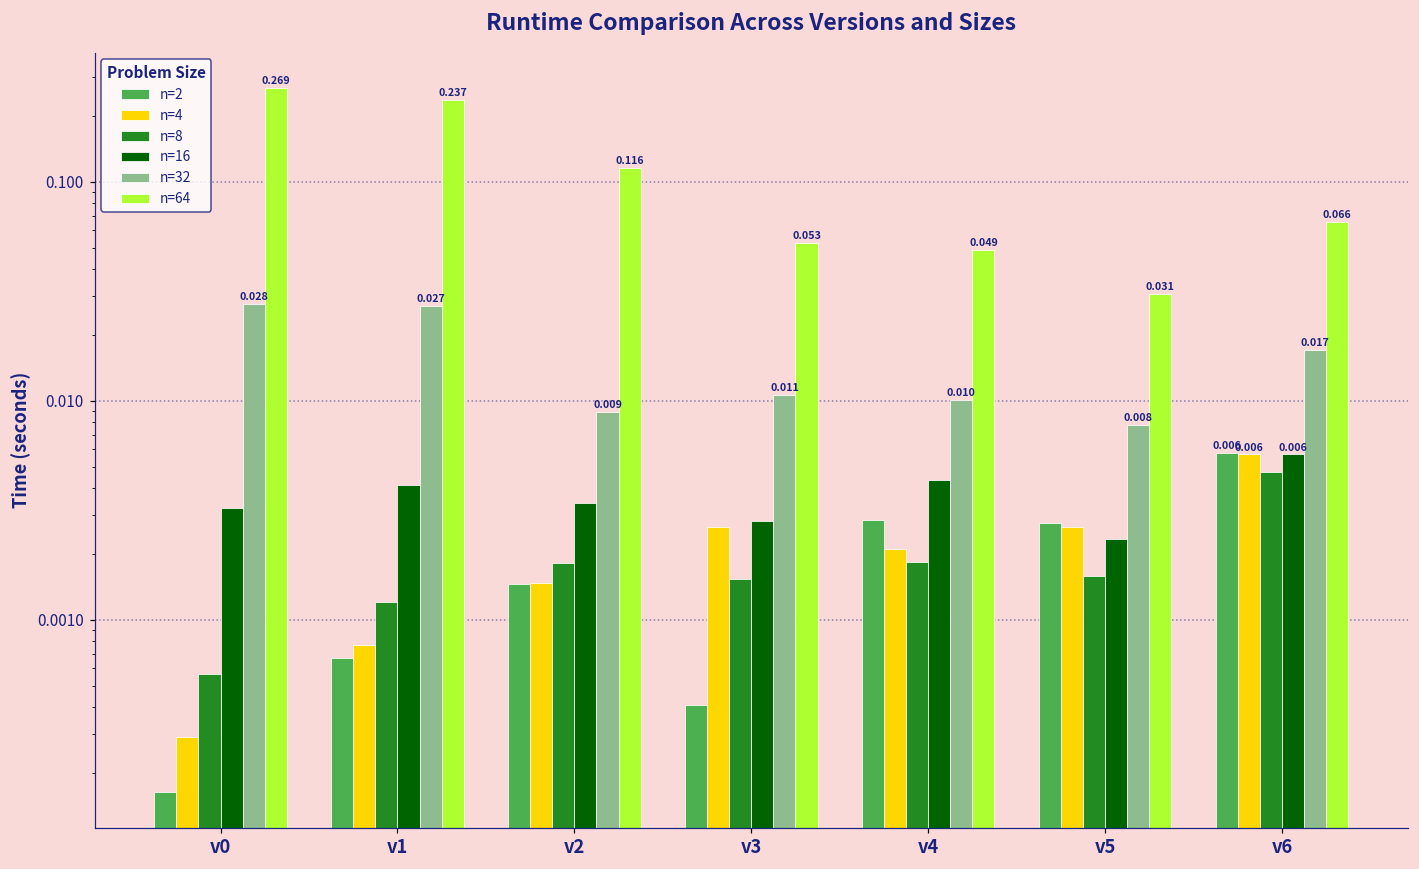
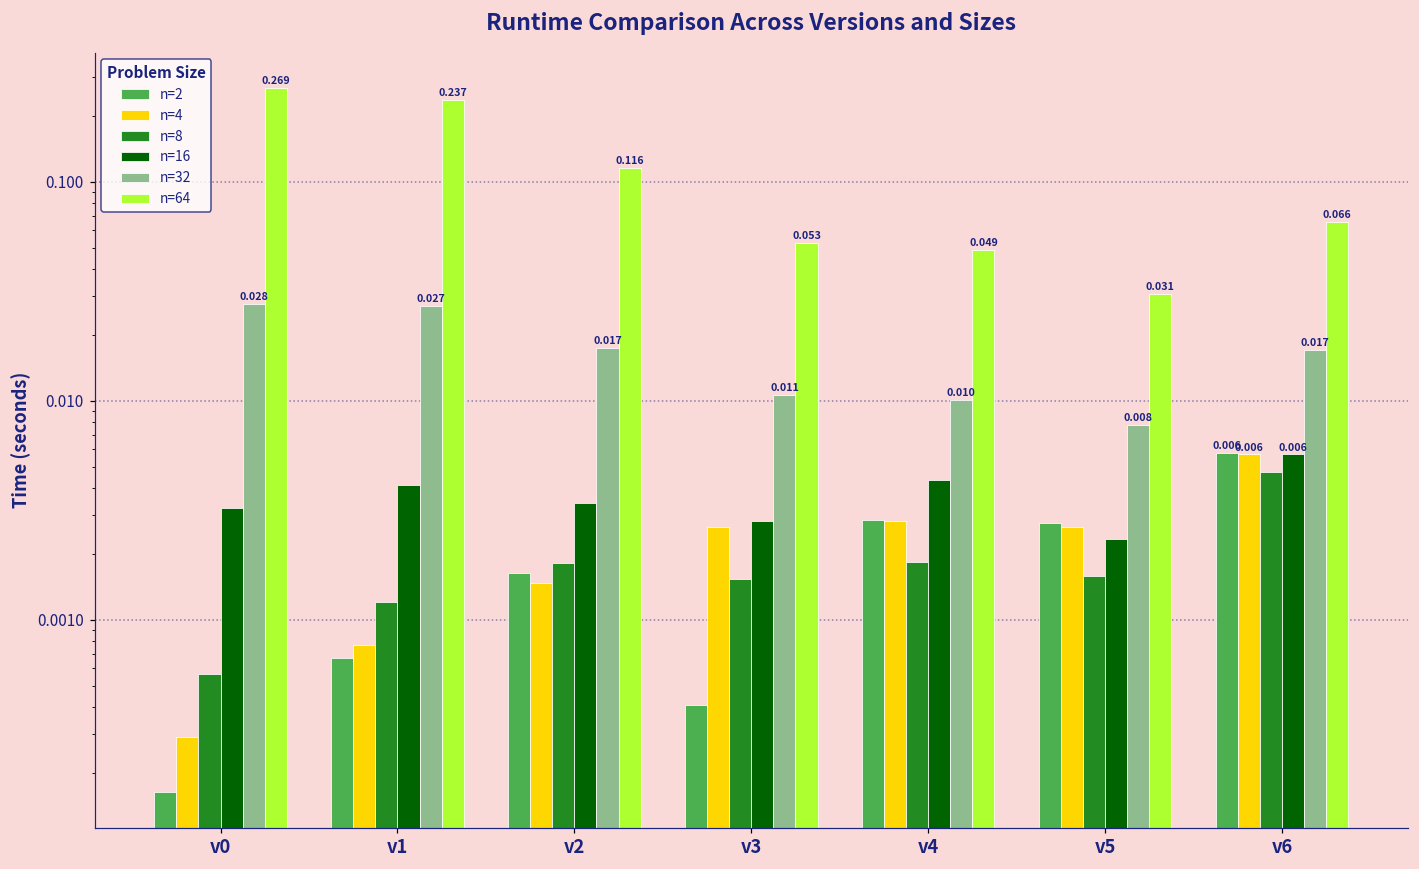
  {
    "n=2": {
      "v0": 0.00016,
      "v1": 0.00067,
-     "v2": 0.0015,
+     "v2": 0.0016,
      "v3": 0.0004,
      "v4": 0.0029,
      "v5": 0.0028
    },
    "n=4": {
      "v0": 0.00029,
      "v1": 0.00076,
      "v2": 0.0015,
      "v3": 0.0027,
-     "v4": 0.0021,
+     "v4": 0.0028,
      "v5": 0.0027
    },
    "n=8": {
      "v0": 0.00056,
      "v1": 0.0012,
      "v2": 0.0018,
      "v3": 0.0015,
      "v4": 0.0018,
      "v5": 0.0016,
      "v6": 0.0047
    },
    "n=16": {
      "v6": 0.006
    },
    "n=32": {
      "v0": 0.028,
      "v1": 0.027,
-     "v2": 0.009,
+     "v2": 0.017,
      "v3": 0.011,
      "v4": 0.010,
      "v5": 0.008,
      "v6": 0.017
    },
    "n=64": {
      "v0": 0.269,
      "v1": 0.237,
      "v2": 0.116,
      "v3": 0.053,
      "v4": 0.049,
      "v5": 0.031,
      "v6": 0.066
    }
  }
